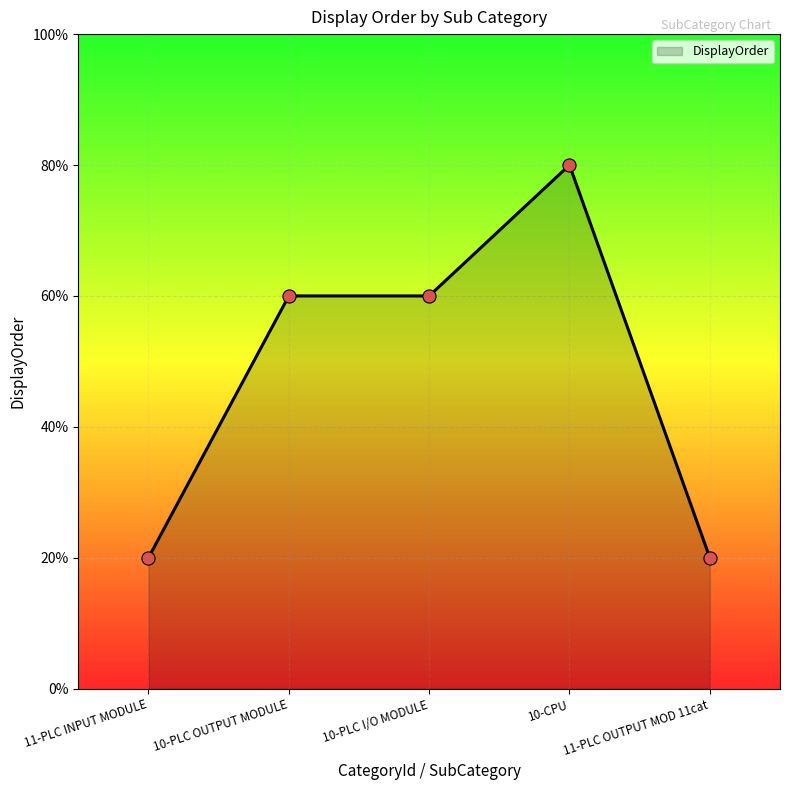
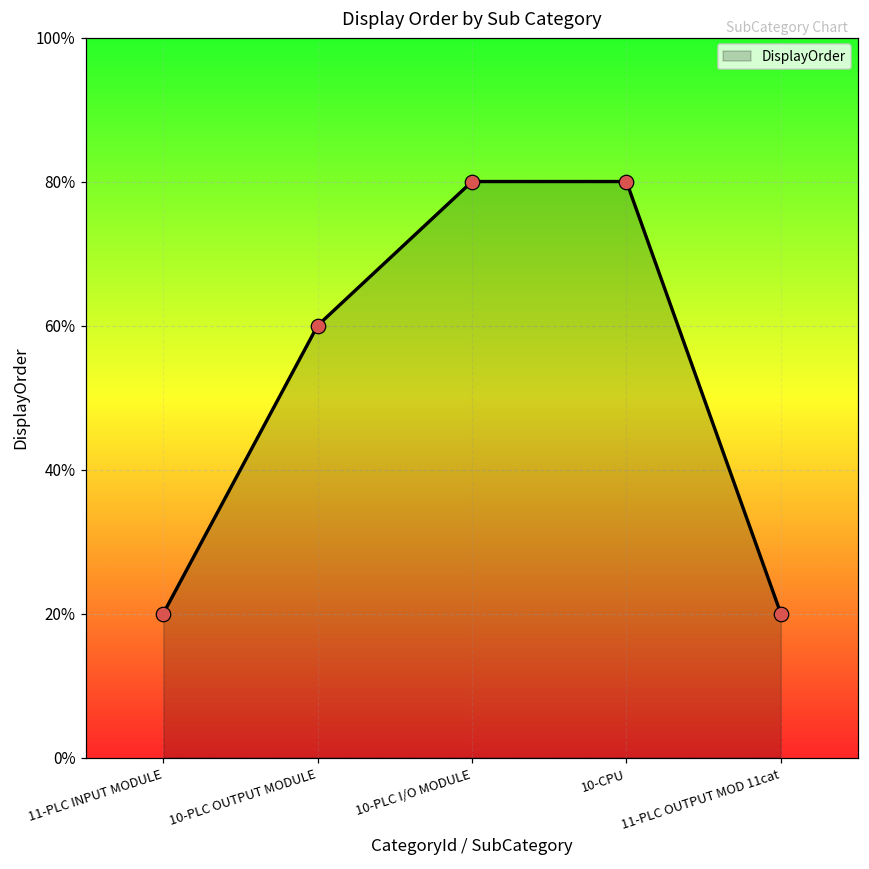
  {
    "11-PLC INPUT MODULE": "20%",
    "10-PLC OUTPUT MODULE": "60%",
-   "10-PLC I/O MODULE": "60%",
+   "10-PLC I/O MODULE": "80%",
    "10-CPU": "80%",
    "11-PLC OUTPUT MOD 11cat": "20%"
  }
